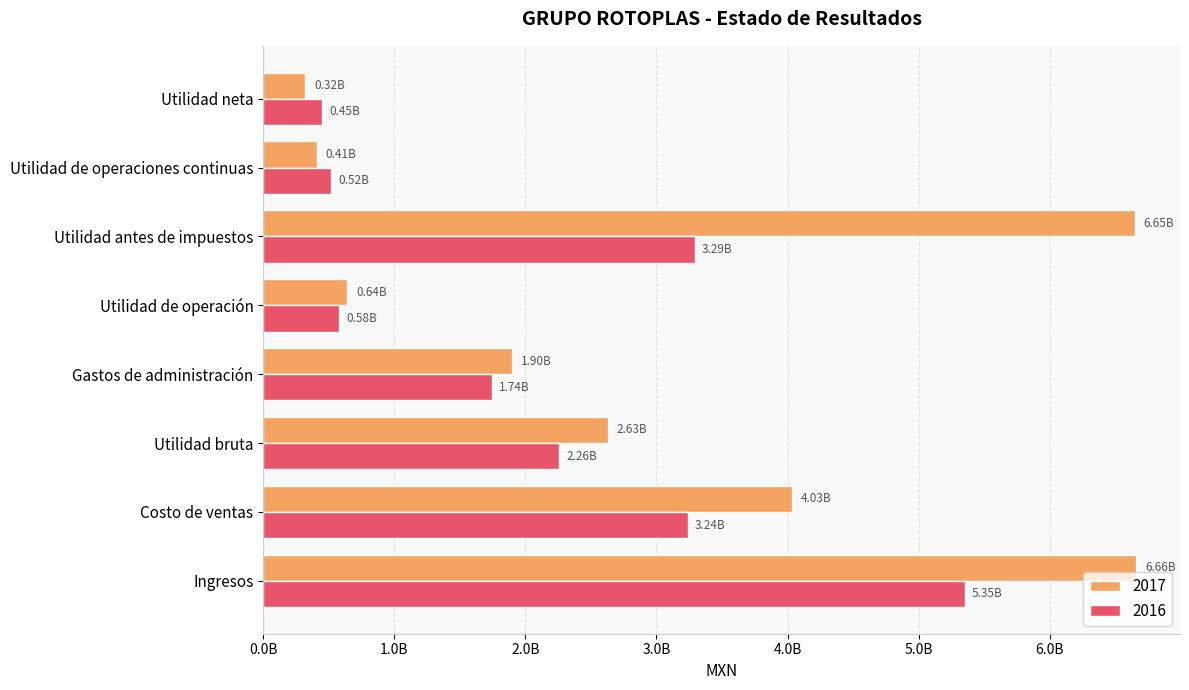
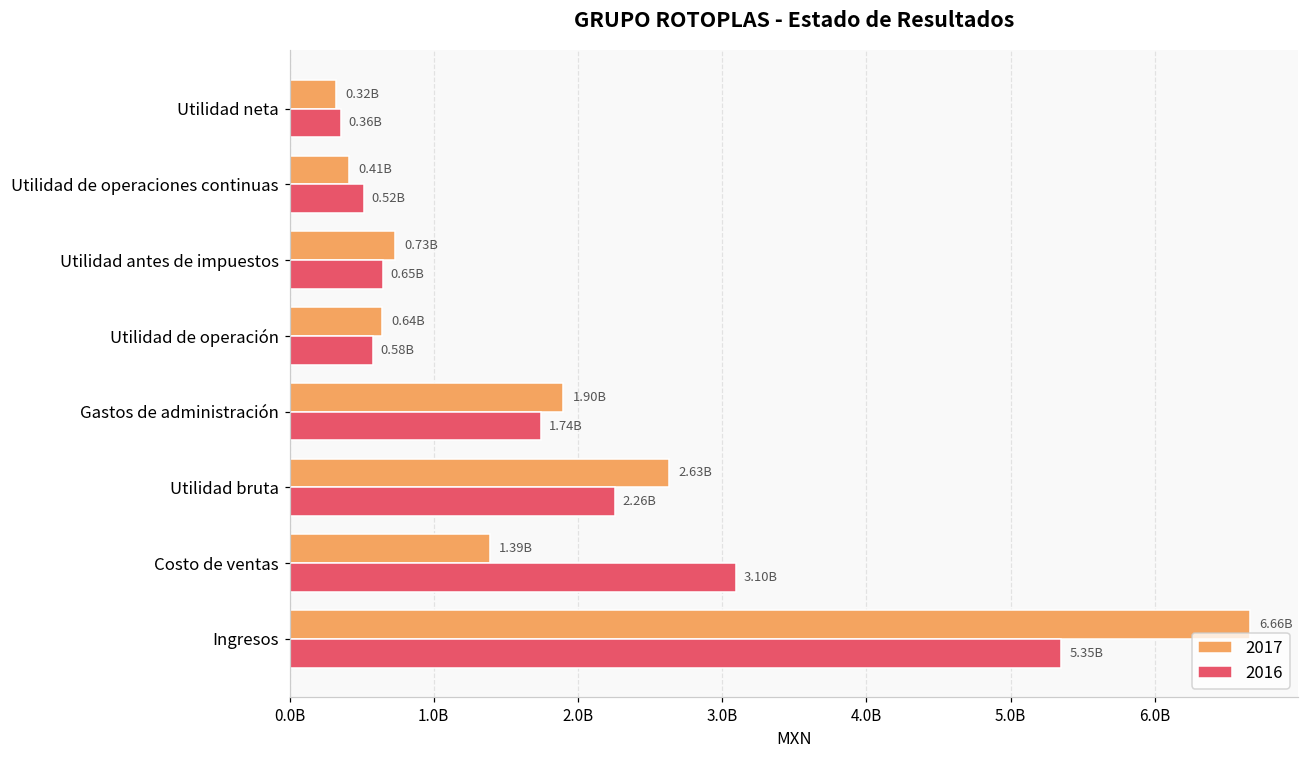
  {
    "2017": {
      "Utilidad neta": "0.32B",
      "Utilidad de operaciones continuas": "0.41B",
-     "Utilidad antes de impuestos": "6.65B",
+     "Utilidad antes de impuestos": "0.73B",
      "Utilidad de operación": "0.64B",
      "Gastos de administración": "1.90B",
      "Utilidad bruta": "2.63B",
-     "Costo de ventas": "4.03B"
+     "Costo de ventas": "1.39B"
    },
    "2016": {
-     "Utilidad neta": "0.45B",
+     "Utilidad neta": "0.36B",
      "Utilidad de operaciones continuas": "0.52B",
-     "Utilidad antes de impuestos": "3.29B",
+     "Utilidad antes de impuestos": "0.65B",
      "Utilidad de operación": "0.58B",
      "Gastos de administración": "1.74B",
      "Utilidad bruta": "2.26B",
-     "Costo de ventas": "3.24B",
+     "Costo de ventas": "3.10B",
      "Ingresos": "5.35B"
    }
  }
